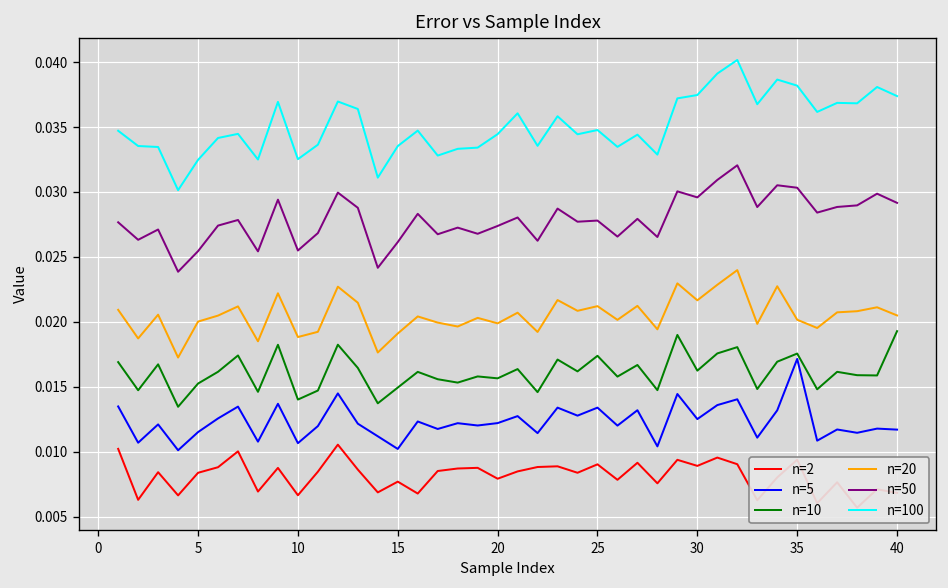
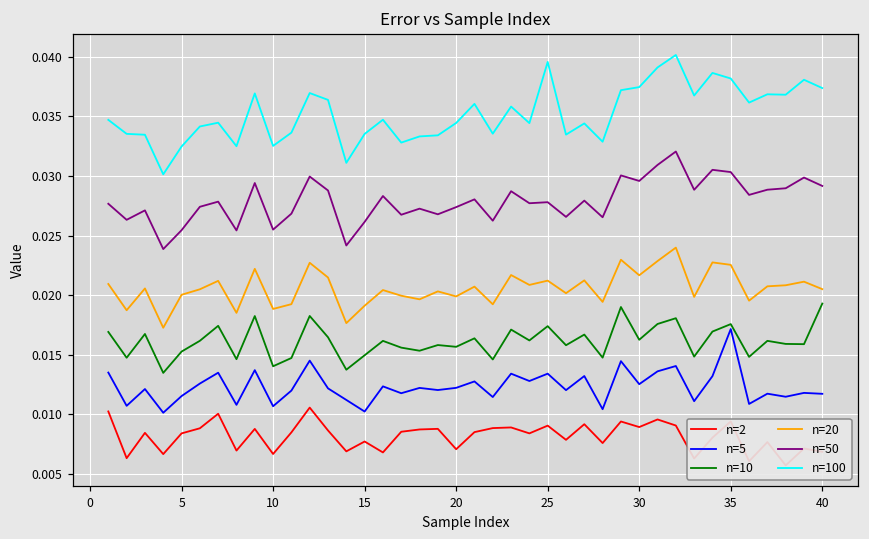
  {
    "n=2": {
      "5": 0.0084,
      "10": 0.0067,
      "15": 0.0077,
-     "20": 0.0079,
+     "20": 0.0071,
      "25": 0.0090,
      "30": 0.0089,
      "35": 0.0094
    },
    "n=5": {
      "5": 0.0115,
      "10": 0.0107,
      "15": 0.0102,
      "20": 0.0122,
      "25": 0.0134,
      "30": 0.0125,
      "35": 0.0172,
      "40": 0.0117
    },
    "n=10": {
      "5": 0.0153,
      "10": 0.0140,
      "15": 0.0149,
      "20": 0.0157,
      "25": 0.0174,
      "30": 0.0162,
      "35": 0.0176,
      "40": 0.0193
    },
    "n=20": {
      "5": 0.0200,
      "10": 0.0188,
      "15": 0.0191,
      "20": 0.0199,
      "25": 0.0212,
      "30": 0.0217,
-     "35": 0.0202,
+     "35": 0.0225,
      "40": 0.0205
    },
    "n=50": {
      "5": 0.0254,
      "10": 0.0255,
      "15": 0.0261,
      "20": 0.0274,
      "25": 0.0278,
      "30": 0.0296,
      "35": 0.0303,
      "40": 0.0292
    },
    "n=100": {
      "5": 0.0325,
      "10": 0.0325,
      "15": 0.0335,
      "20": 0.0345,
-     "25": 0.0348,
+     "25": 0.0396,
      "30": 0.0375,
      "35": 0.0382,
      "40": 0.0374
    }
  }
